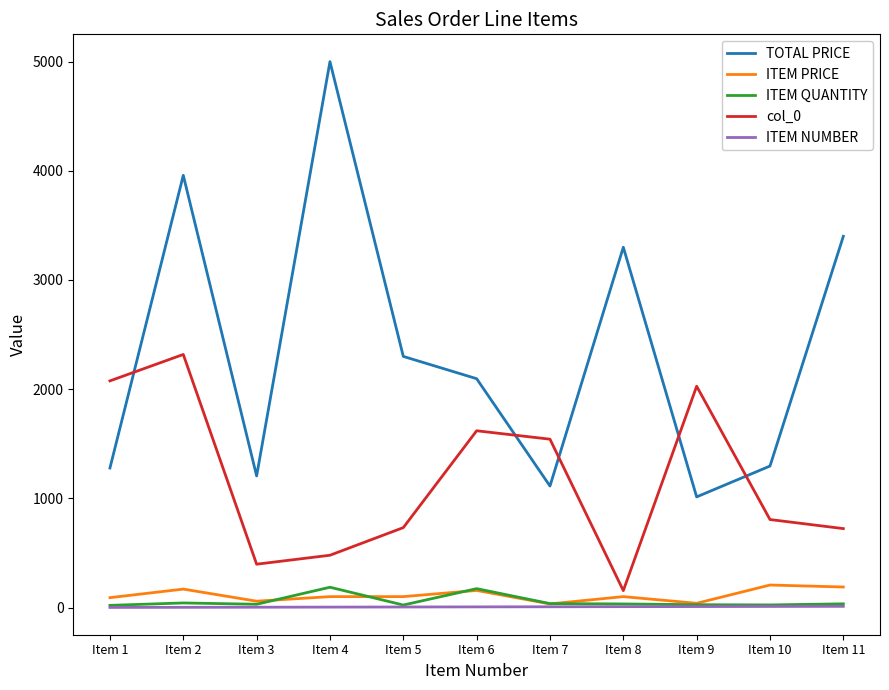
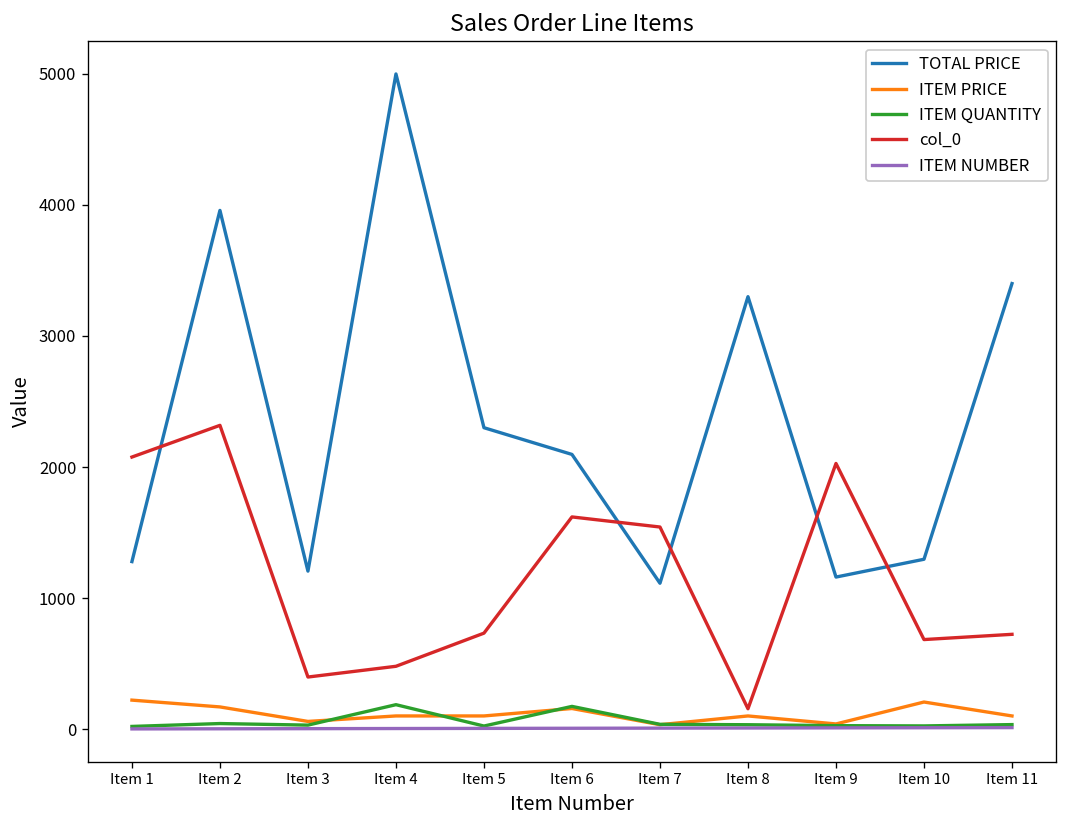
  {
    "TOTAL PRICE": {
      "Item 1": 1280,
      "Item 2": 3960,
      "Item 3": 1210,
      "Item 4": 5000,
      "Item 5": 2300,
      "Item 6": 2100,
      "Item 7": 1110,
      "Item 8": 3300,
-     "Item 9": 1010,
+     "Item 9": 1160,
      "Item 10": 1300,
      "Item 11": 3400
    },
    "ITEM PRICE": {
-     "Item 1": 90,
+     "Item 1": 220,
      "Item 2": 170,
      "Item 3": 60,
      "Item 4": 100,
      "Item 5": 100,
      "Item 8": 100,
      "Item 10": 210,
-     "Item 11": 190
+     "Item 11": 100
    },
    "ITEM QUANTITY": {
      "Item 2": 40,
      "Item 3": 30,
      "Item 4": 190,
      "Item 8": 30
    },
    "col_0": {
      "Item 1": 2080,
      "Item 2": 2320,
      "Item 3": 400,
      "Item 4": 480,
      "Item 5": 730,
      "Item 6": 1620,
      "Item 7": 1540,
      "Item 8": 160,
      "Item 9": 2030,
-     "Item 10": 810,
+     "Item 10": 680,
      "Item 11": 720
    },
    "ITEM NUMBER": {
      "Item 2": 0,
      "Item 3": 0,
      "Item 4": 0,
      "Item 6": 10,
      "Item 7": 10,
      "Item 8": 10
    }
  }
